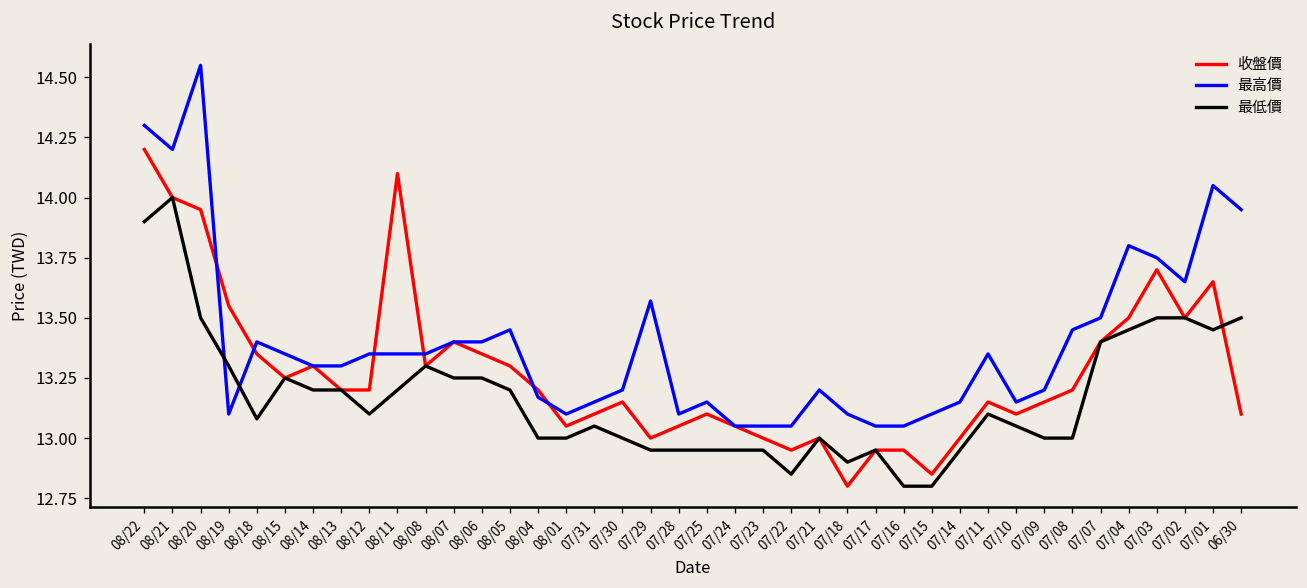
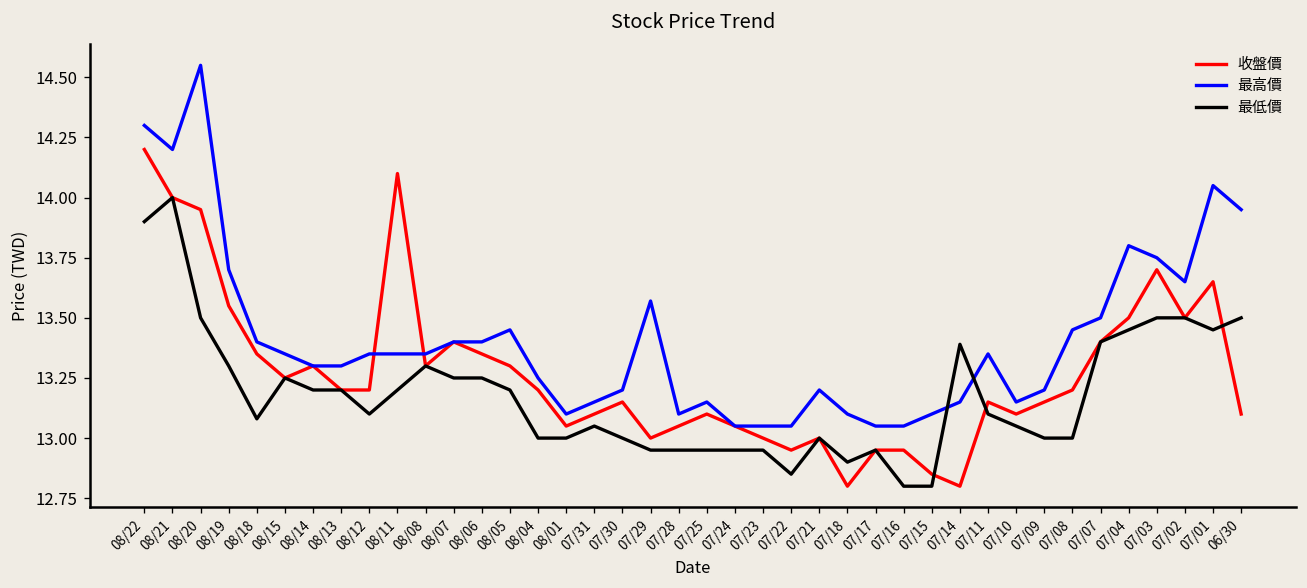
  {
    "收盤價": {
      "08/22": 14.2,
      "08/20": 13.95,
      "08/19": 13.55,
      "08/18": 13.35,
      "08/12": 13.2,
      "08/11": 14.1,
      "08/06": 13.35,
      "08/05": 13.3,
      "08/04": 13.2,
      "08/01": 13.05,
      "07/31": 13.1,
      "07/30": 13.15,
      "07/29": 13.0,
      "07/28": 13.05,
      "07/25": 13.1,
      "07/23": 13.0,
      "07/22": 12.95,
      "07/18": 12.8,
      "07/16": 12.95,
      "07/15": 12.85,
-     "07/14": 13.0,
+     "07/14": 12.8,
      "07/11": 13.15,
      "07/10": 13.1,
      "07/09": 13.15,
      "07/08": 13.2,
      "07/04": 13.5,
      "07/03": 13.7,
      "07/01": 13.65,
      "06/30": 13.1
    },
    "最高價": {
      "08/22": 14.30,
      "08/21": 14.20,
      "08/20": 14.55,
-     "08/19": 13.1,
+     "08/19": 13.7,
      "08/18": 13.40,
      "08/15": 13.35,
      "08/13": 13.30,
      "08/12": 13.35,
      "08/11": 13.35,
      "08/08": 13.35,
      "08/06": 13.40,
      "08/05": 13.45,
-     "08/04": 13.17,
+     "08/04": 13.25,
      "08/01": 13.10,
      "07/31": 13.15,
      "07/30": 13.20,
      "07/29": 13.57,
      "07/28": 13.10,
      "07/25": 13.15,
      "07/23": 13.05,
      "07/22": 13.05,
      "07/21": 13.20,
      "07/18": 13.10,
      "07/17": 13.05,
      "07/16": 13.05,
      "07/15": 13.10,
      "07/14": 13.15,
      "07/11": 13.35,
      "07/10": 13.15,
      "07/09": 13.20,
      "07/08": 13.45,
      "07/07": 13.50,
      "07/04": 13.80,
      "07/03": 13.75,
      "07/02": 13.65,
      "07/01": 14.05,
      "06/30": 13.95
    },
    "最低價": {
      "08/22": 13.90,
      "08/20": 13.50,
      "08/19": 13.30,
      "08/18": 13.08,
      "08/14": 13.20,
      "08/12": 13.10,
      "08/11": 13.20,
      "08/07": 13.25,
      "08/06": 13.25,
      "08/05": 13.20,
      "08/04": 13.00,
      "08/01": 13.00,
      "07/31": 13.05,
      "07/30": 13.00,
      "07/29": 12.95,
      "07/28": 12.95,
      "07/25": 12.95,
      "07/24": 12.95,
      "07/23": 12.95,
      "07/22": 12.85,
      "07/18": 12.90,
      "07/16": 12.80,
      "07/15": 12.80,
-     "07/14": 12.95,
+     "07/14": 13.39,
      "07/11": 13.10,
      "07/10": 13.05,
      "07/09": 13.00,
      "07/08": 13.00,
      "07/04": 13.45,
      "07/03": 13.50,
      "07/01": 13.45,
      "06/30": 13.50
    }
  }
